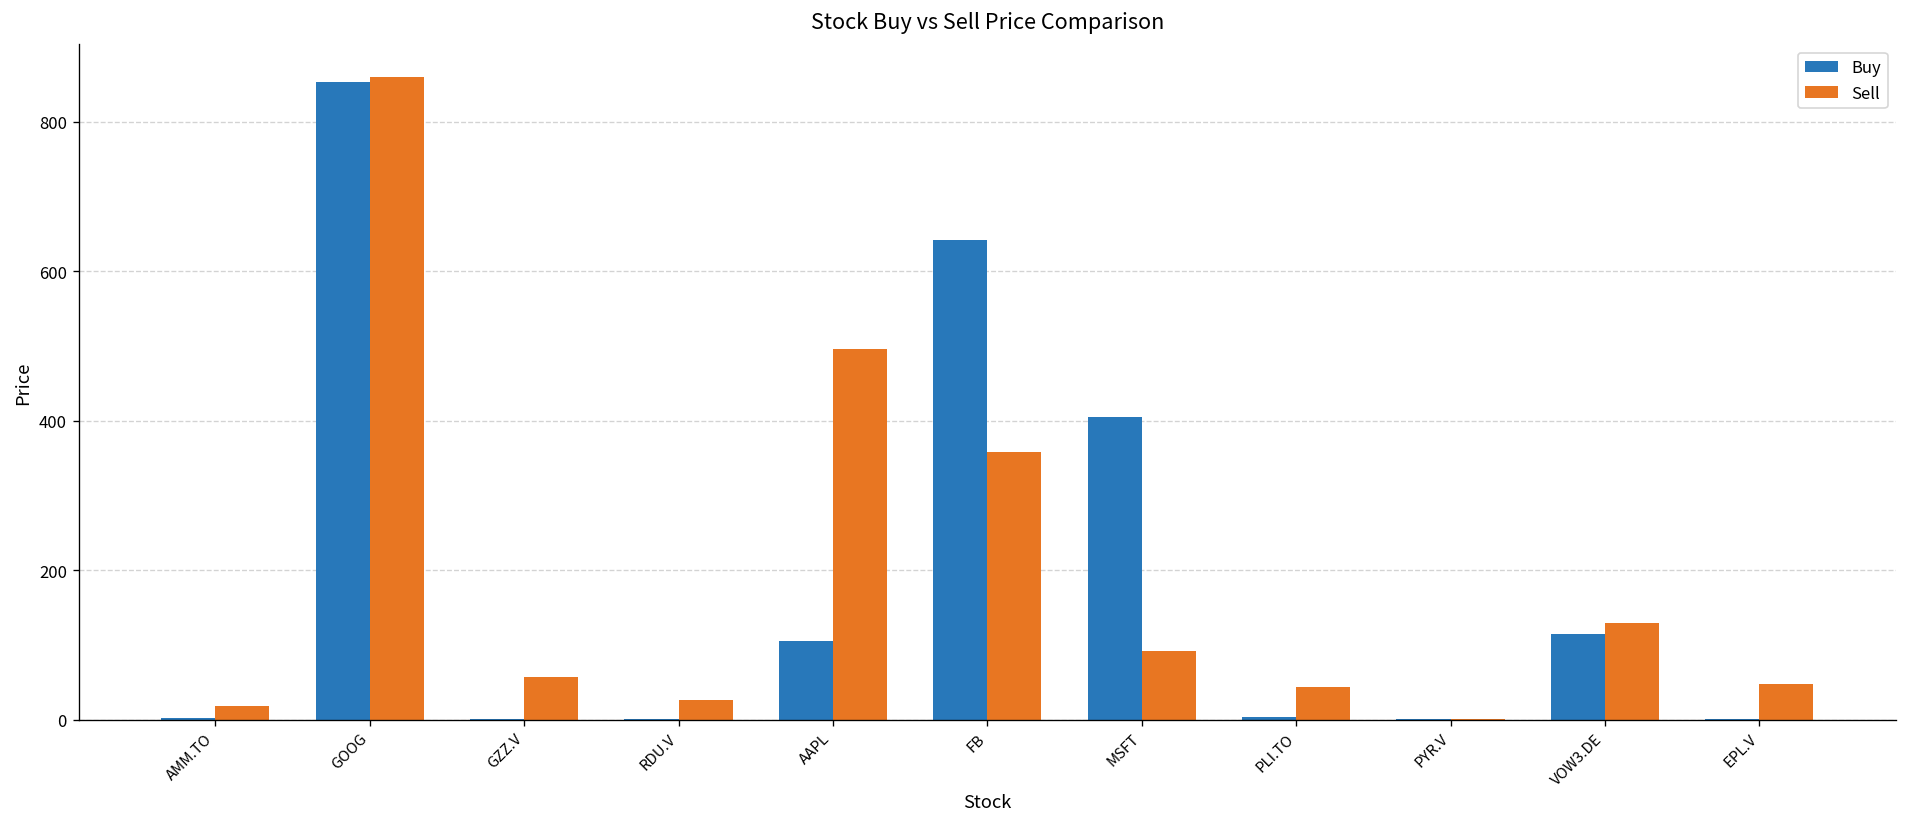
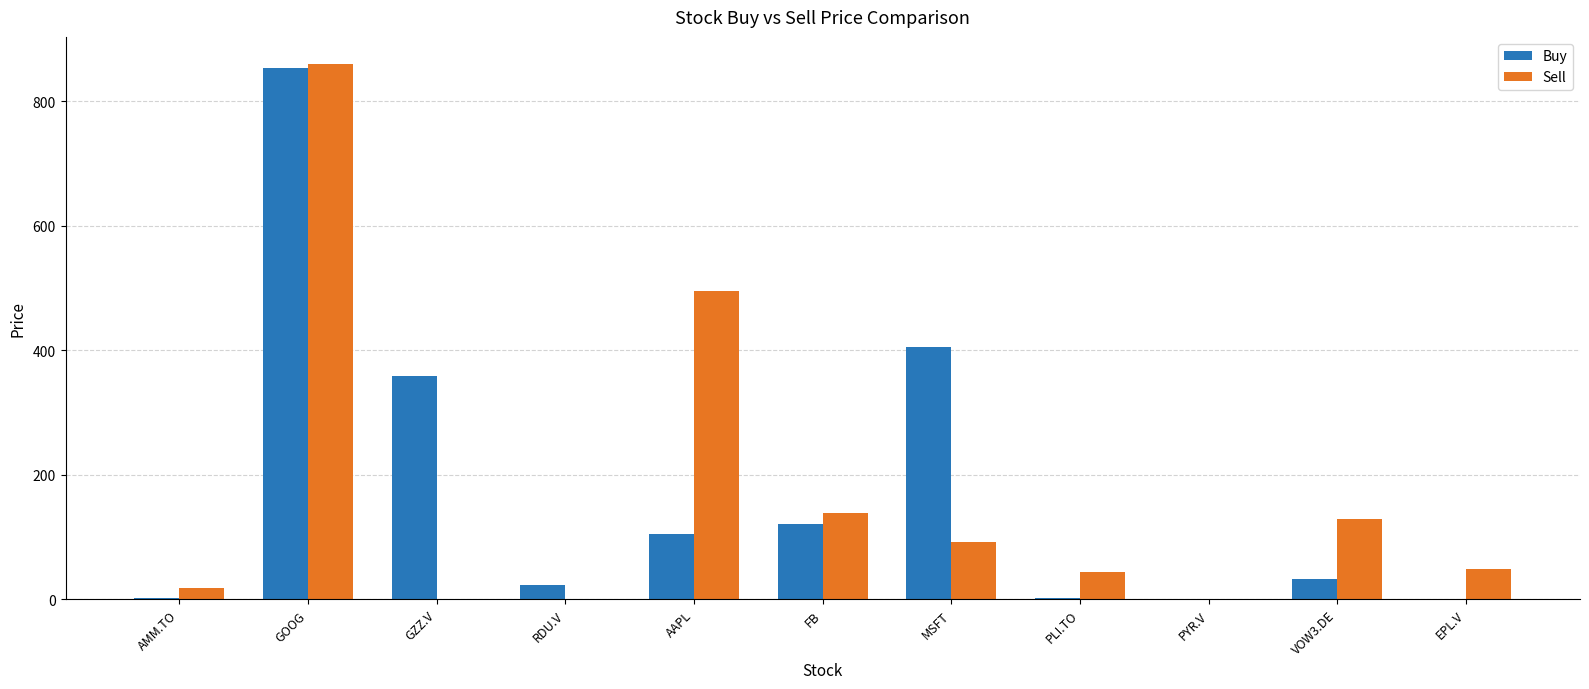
  {
    "Buy": {
      "GOOG": 850,
-     "GZZ.V": 0,
-     "RDU.V": 0,
+     "GZZ.V": 360,
+     "RDU.V": 20,
      "AAPL": 100,
-     "FB": 640,
+     "FB": 120,
      "MSFT": 410,
-     "VOW3.DE": 110
+     "VOW3.DE": 30
    },
    "Sell": {
      "AMM.TO": 20,
      "GOOG": 860,
-     "GZZ.V": 60,
-     "RDU.V": 30,
+     "GZZ.V": 0,
+     "RDU.V": 0,
      "AAPL": 500,
-     "FB": 360,
+     "FB": 140,
      "MSFT": 90,
      "PLI.TO": 40,
      "VOW3.DE": 130,
      "EPL.V": 50
    }
  }
